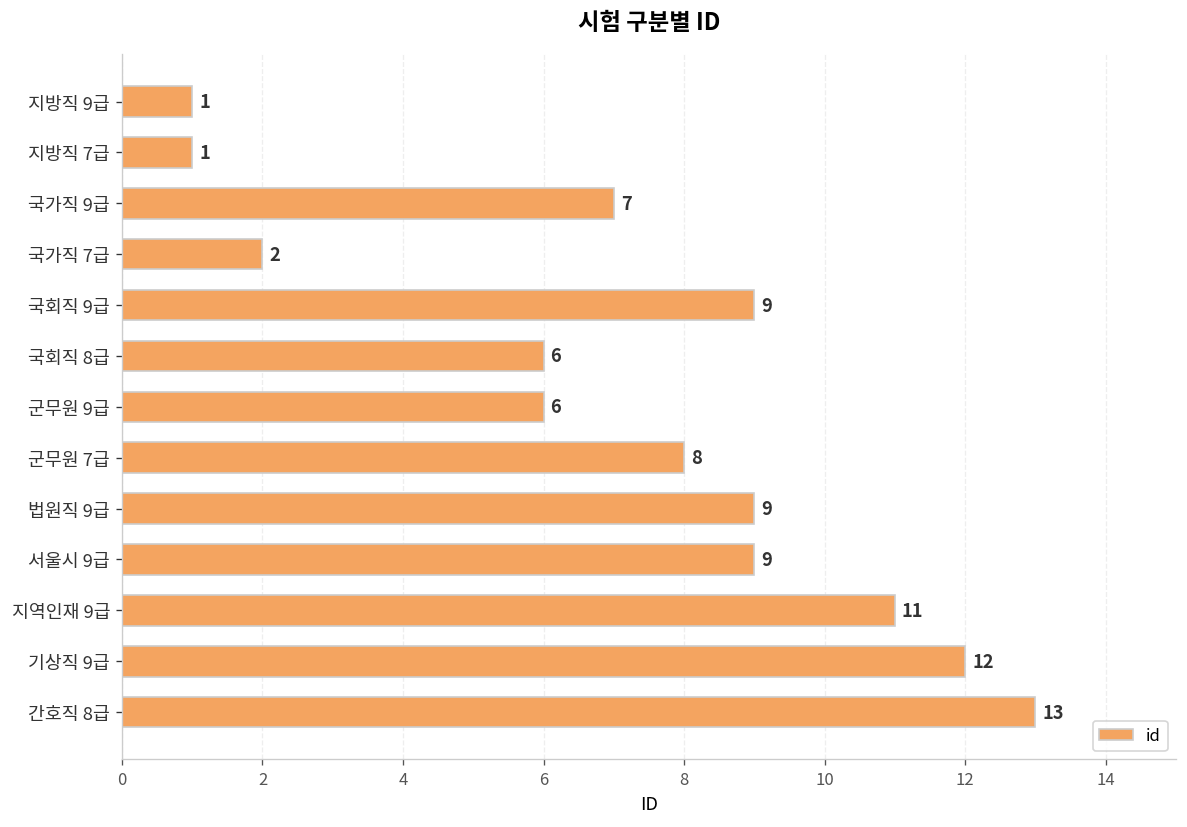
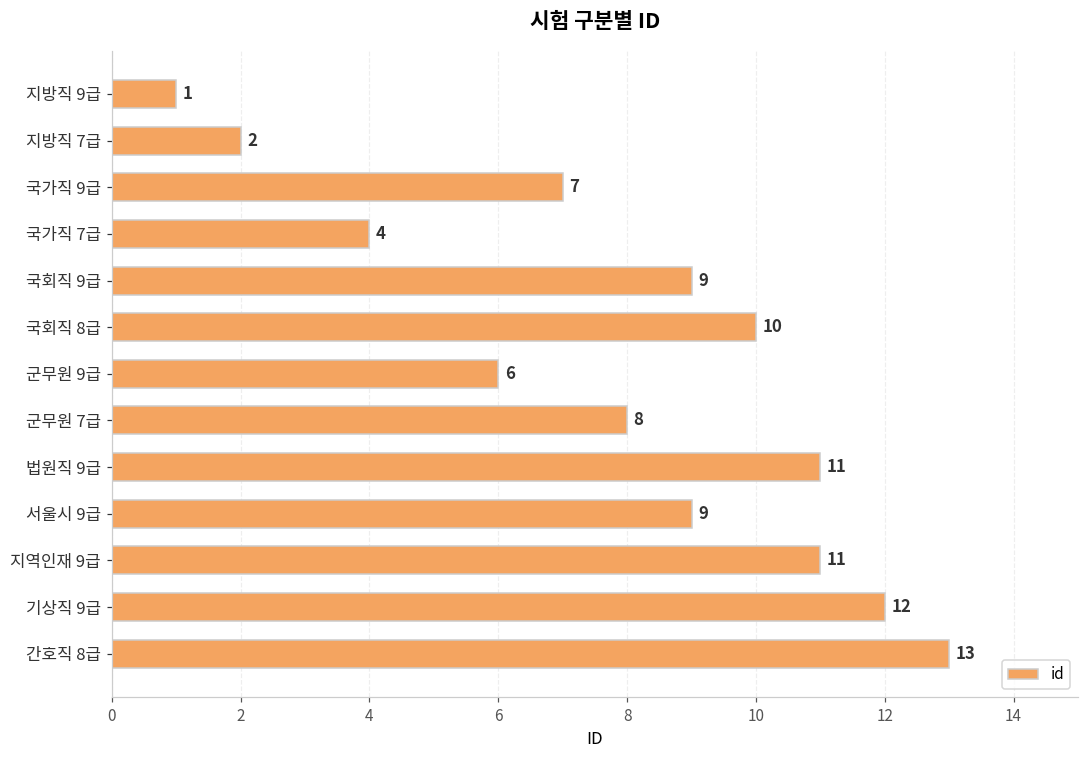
  {
    "지방직 9급": 1,
-   "지방직 7급": 1,
+   "지방직 7급": 2,
    "국가직 9급": 7,
-   "국가직 7급": 2,
+   "국가직 7급": 4,
    "국회직 9급": 9,
-   "국회직 8급": 6,
+   "국회직 8급": 10,
    "군무원 9급": 6,
    "군무원 7급": 8,
-   "법원직 9급": 9,
+   "법원직 9급": 11,
    "서울시 9급": 9,
    "지역인재 9급": 11,
    "기상직 9급": 12,
    "간호직 8급": 13
  }
